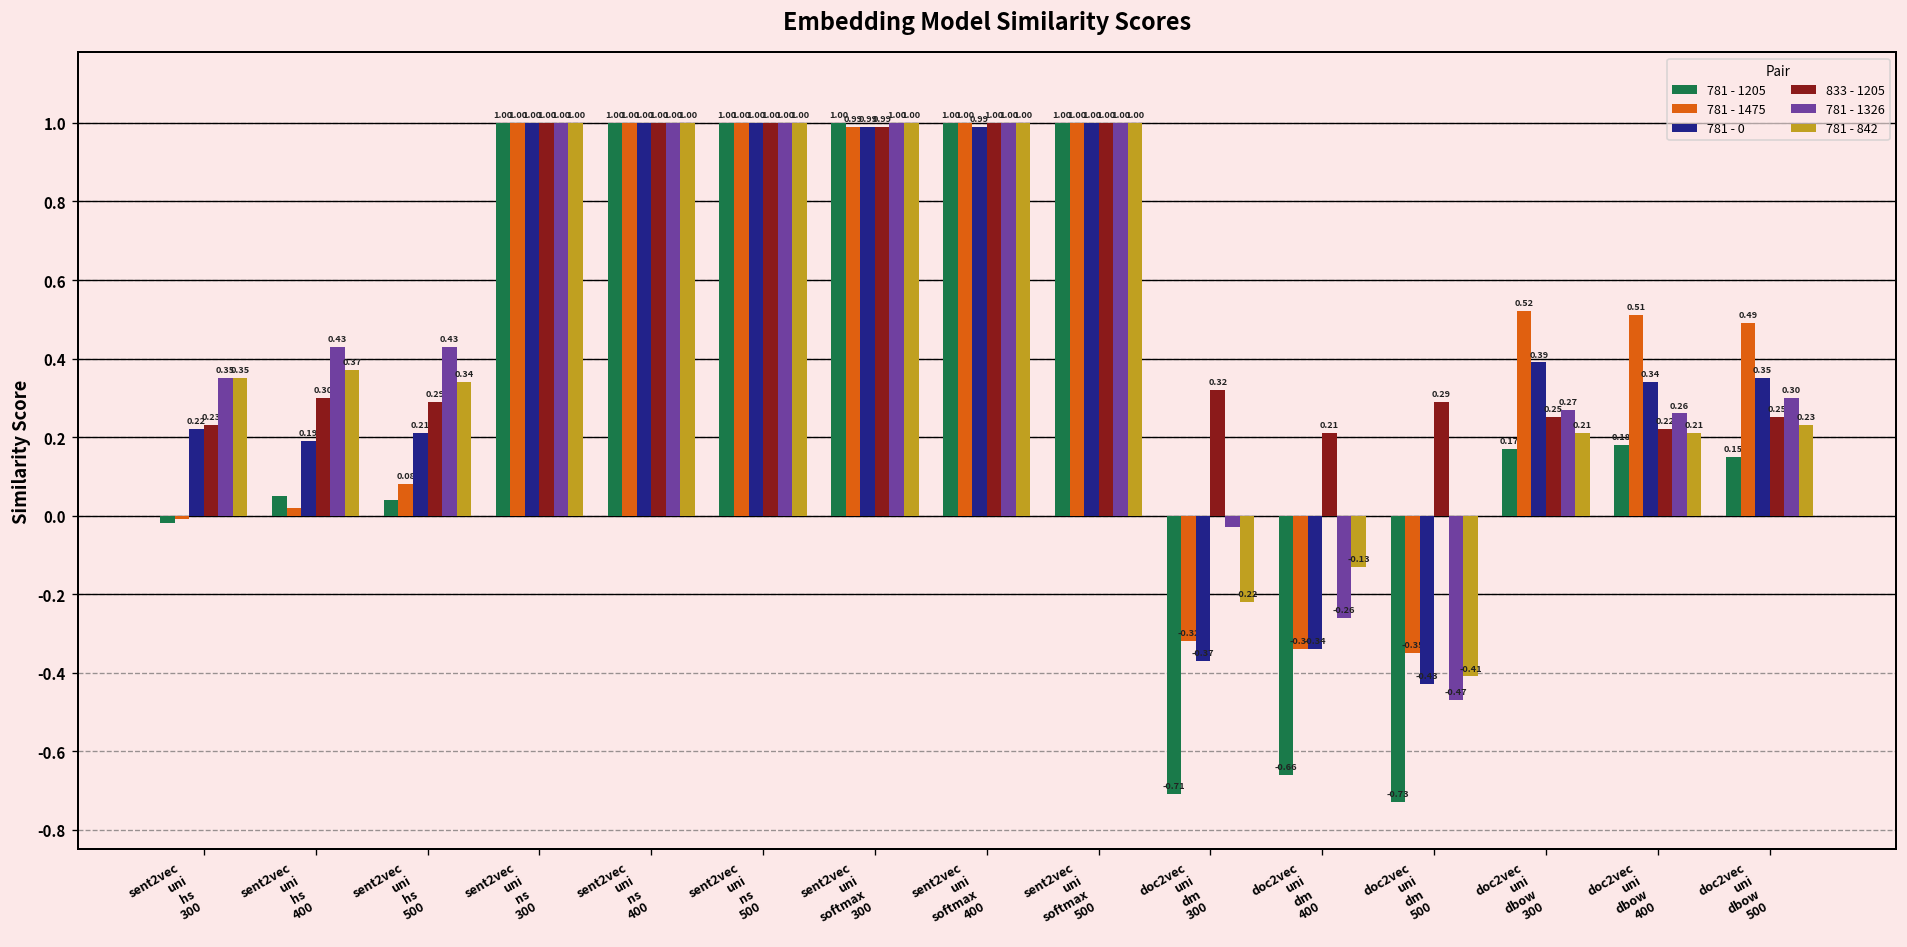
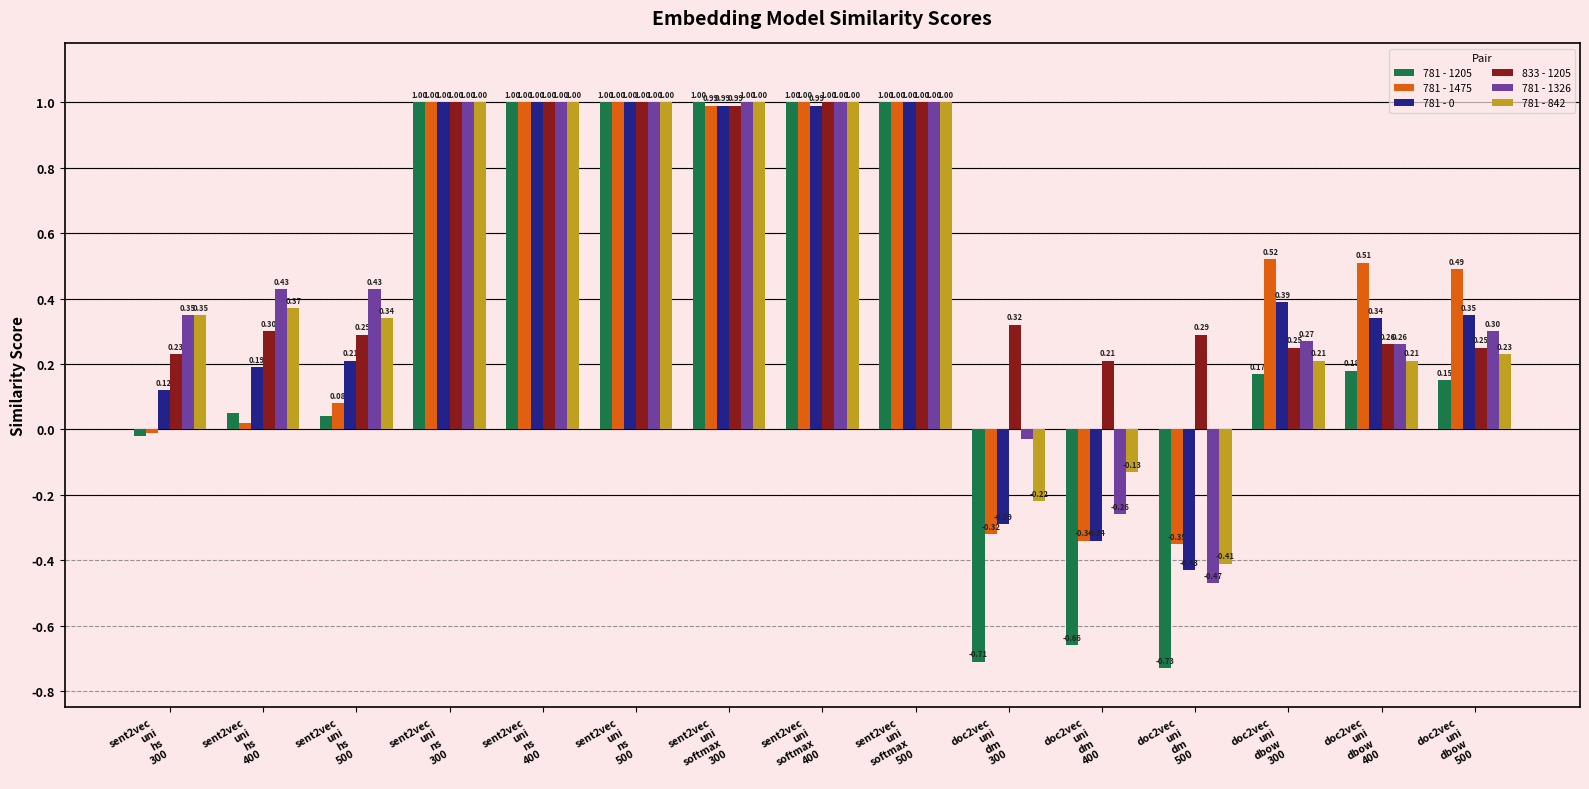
  {
    "781 - 1205": {
      "doc2vec uni dm 300": -0.71,
      "doc2vec uni dm 400": -0.66,
      "doc2vec uni dm 500": -0.73,
      "doc2vec uni dbow 300": 0.17,
      "doc2vec uni dbow 400": 0.18,
      "doc2vec uni dbow 500": 0.15
    },
    "781 - 1475": {
      "sent2vec uni hs 500": 0.08,
      "doc2vec uni dm 300": -0.32,
      "doc2vec uni dm 500": -0.35,
      "doc2vec uni dbow 300": 0.52,
      "doc2vec uni dbow 400": 0.51,
      "doc2vec uni dbow 500": 0.49
    },
    "781 - 0": {
-     "sent2vec uni hs 300": 0.22,
+     "sent2vec uni hs 300": 0.12,
      "sent2vec uni hs 400": 0.19,
      "sent2vec uni hs 500": 0.21,
-     "doc2vec uni dm 300": -0.37,
+     "doc2vec uni dm 300": -0.29,
      "doc2vec uni dm 500": -0.43,
      "doc2vec uni dbow 300": 0.39,
      "doc2vec uni dbow 400": 0.34,
      "doc2vec uni dbow 500": 0.35
    },
    "833 - 1205": {
      "sent2vec uni hs 400": 0.30,
      "sent2vec uni hs 500": 0.29,
      "doc2vec uni dm 300": 0.32,
      "doc2vec uni dm 400": 0.21,
      "doc2vec uni dm 500": 0.29,
      "doc2vec uni dbow 300": 0.25,
-     "doc2vec uni dbow 400": 0.22,
+     "doc2vec uni dbow 400": 0.26,
      "doc2vec uni dbow 500": 0.25
    },
    "781 - 1326": {
      "sent2vec uni hs 400": 0.43,
      "sent2vec uni hs 500": 0.43,
      "doc2vec uni dm 400": -0.26,
      "doc2vec uni dm 500": -0.47,
      "doc2vec uni dbow 300": 0.27,
      "doc2vec uni dbow 400": 0.26,
      "doc2vec uni dbow 500": 0.30
    },
    "781 - 842": {
      "sent2vec uni hs 400": 0.37,
      "sent2vec uni hs 500": 0.34,
      "doc2vec uni dm 300": -0.22,
      "doc2vec uni dm 400": -0.13,
      "doc2vec uni dm 500": -0.41,
      "doc2vec uni dbow 300": 0.21,
      "doc2vec uni dbow 400": 0.21,
      "doc2vec uni dbow 500": 0.23
    }
  }
